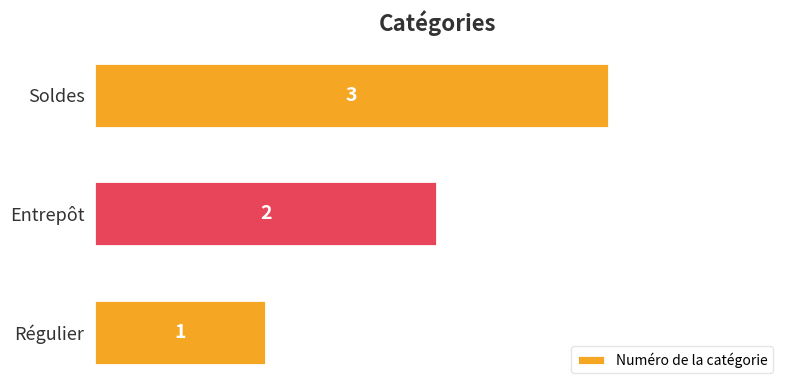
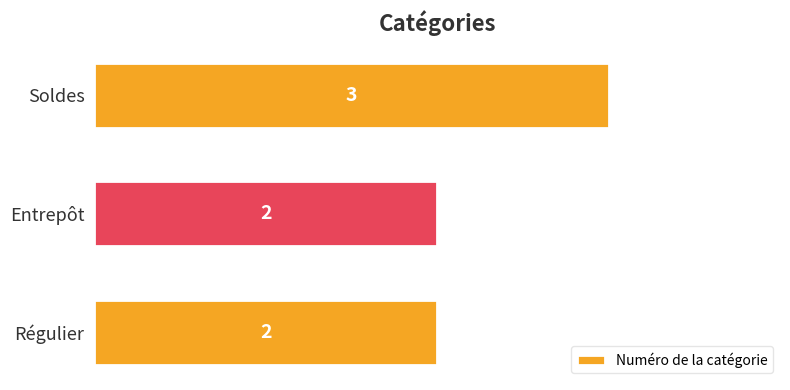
  {
    "Soldes": 3,
    "Entrepôt": 2,
-   "Régulier": 1
+   "Régulier": 2
  }
